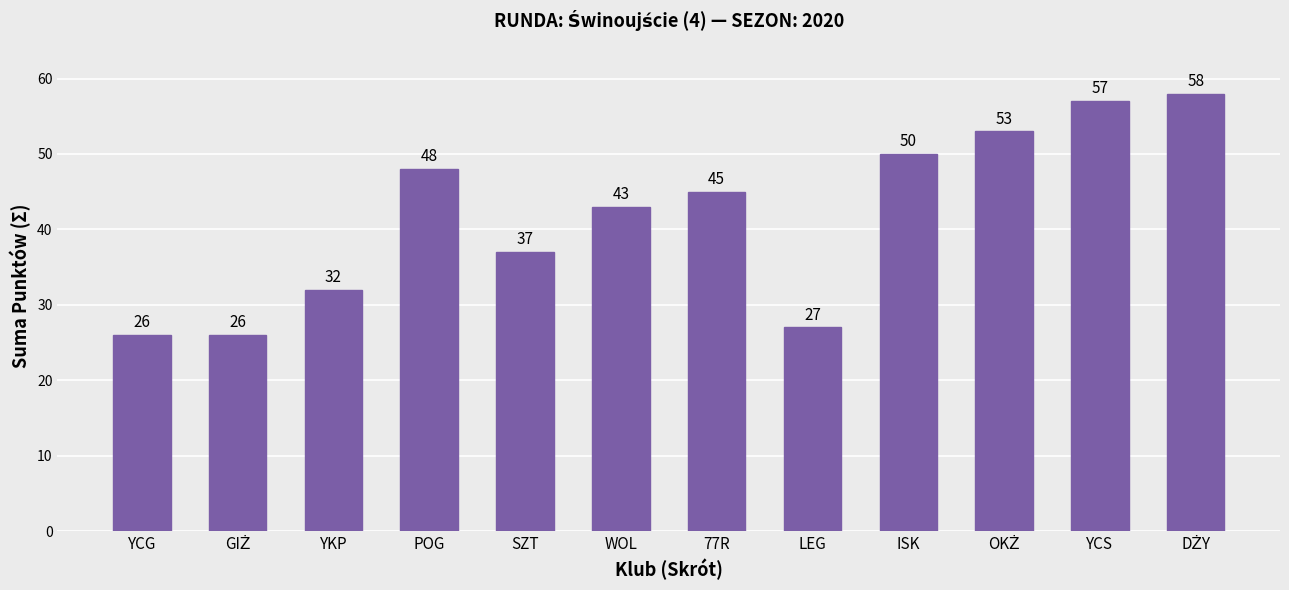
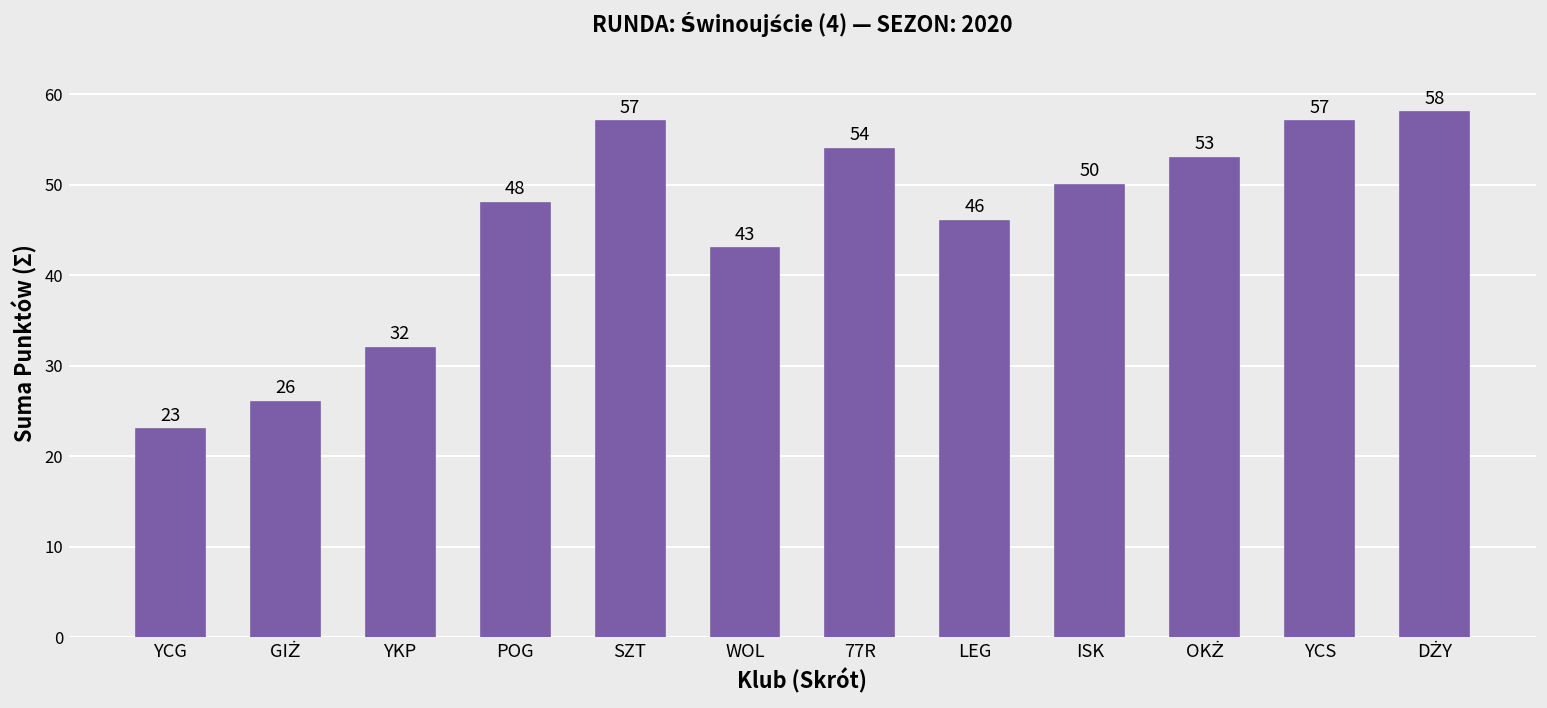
  {
-   "YCG": 26,
+   "YCG": 23,
    "GIŻ": 26,
    "YKP": 32,
    "POG": 48,
-   "SZT": 37,
+   "SZT": 57,
    "WOL": 43,
-   "77R": 45,
-   "LEG": 27,
+   "77R": 54,
+   "LEG": 46,
    "ISK": 50,
    "OKŻ": 53,
    "YCS": 57,
    "DŻY": 58
  }
